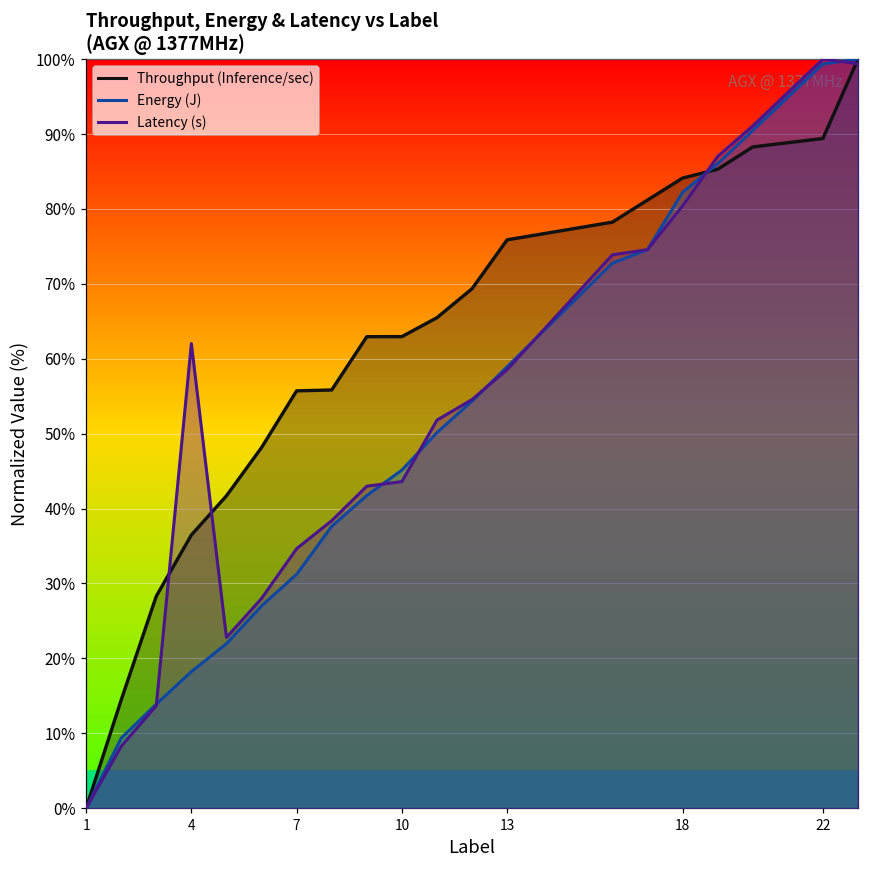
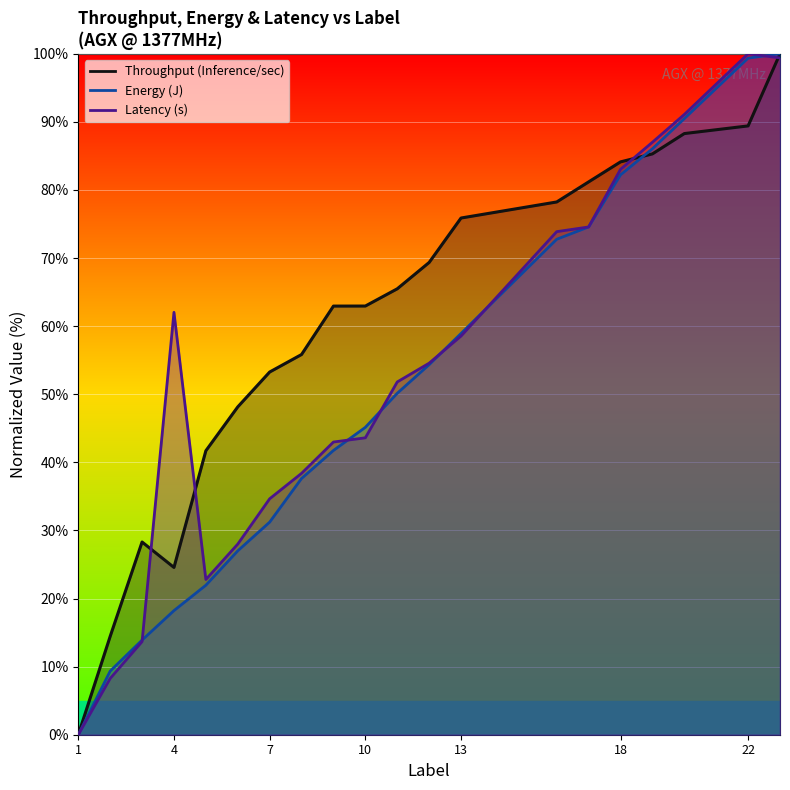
  {
    "Throughput (Inference/sec)": {
-     "4": "36%",
-     "7": "56%",
+     "4": "25%",
+     "7": "53%",
      "10": "63%",
      "13": "76%",
      "18": "84%",
      "22": "89%"
    },
    "Latency (s)": {
      "4": "62%",
      "7": "35%",
      "10": "44%",
-     "18": "80%",
+     "18": "83%",
      "22": "100%"
    }
  }
